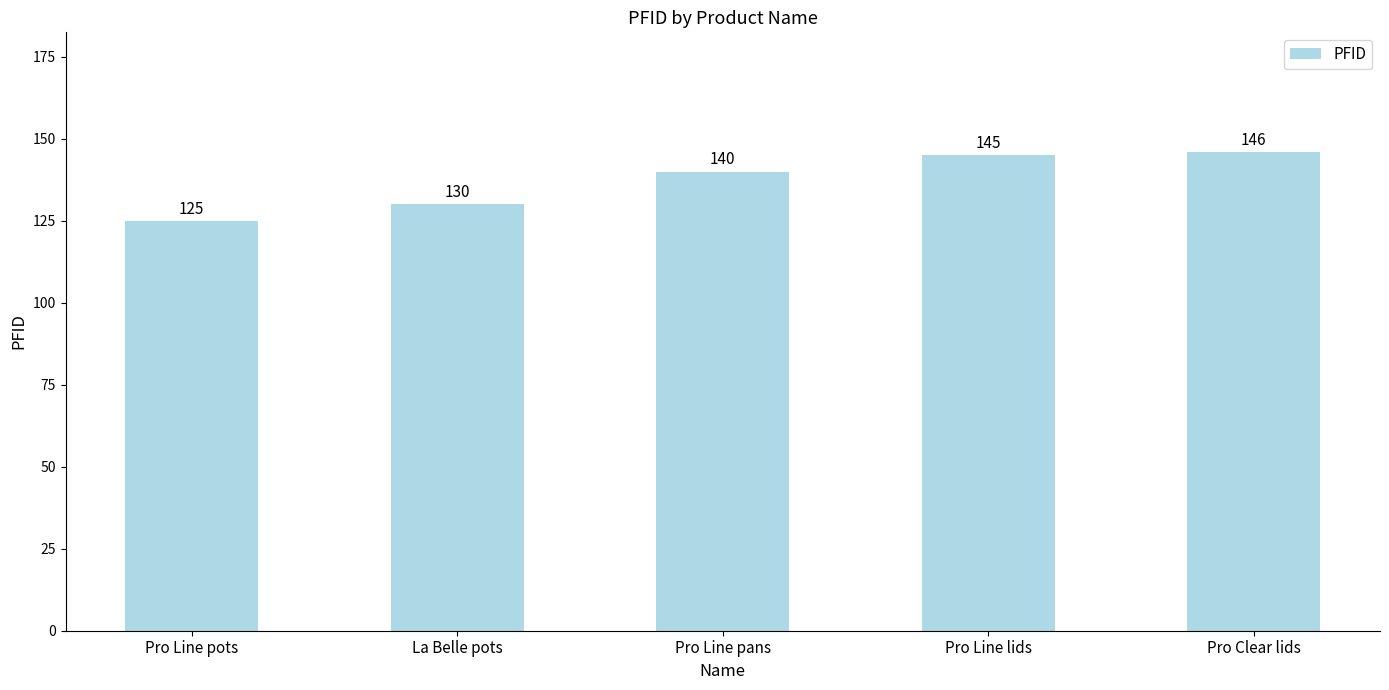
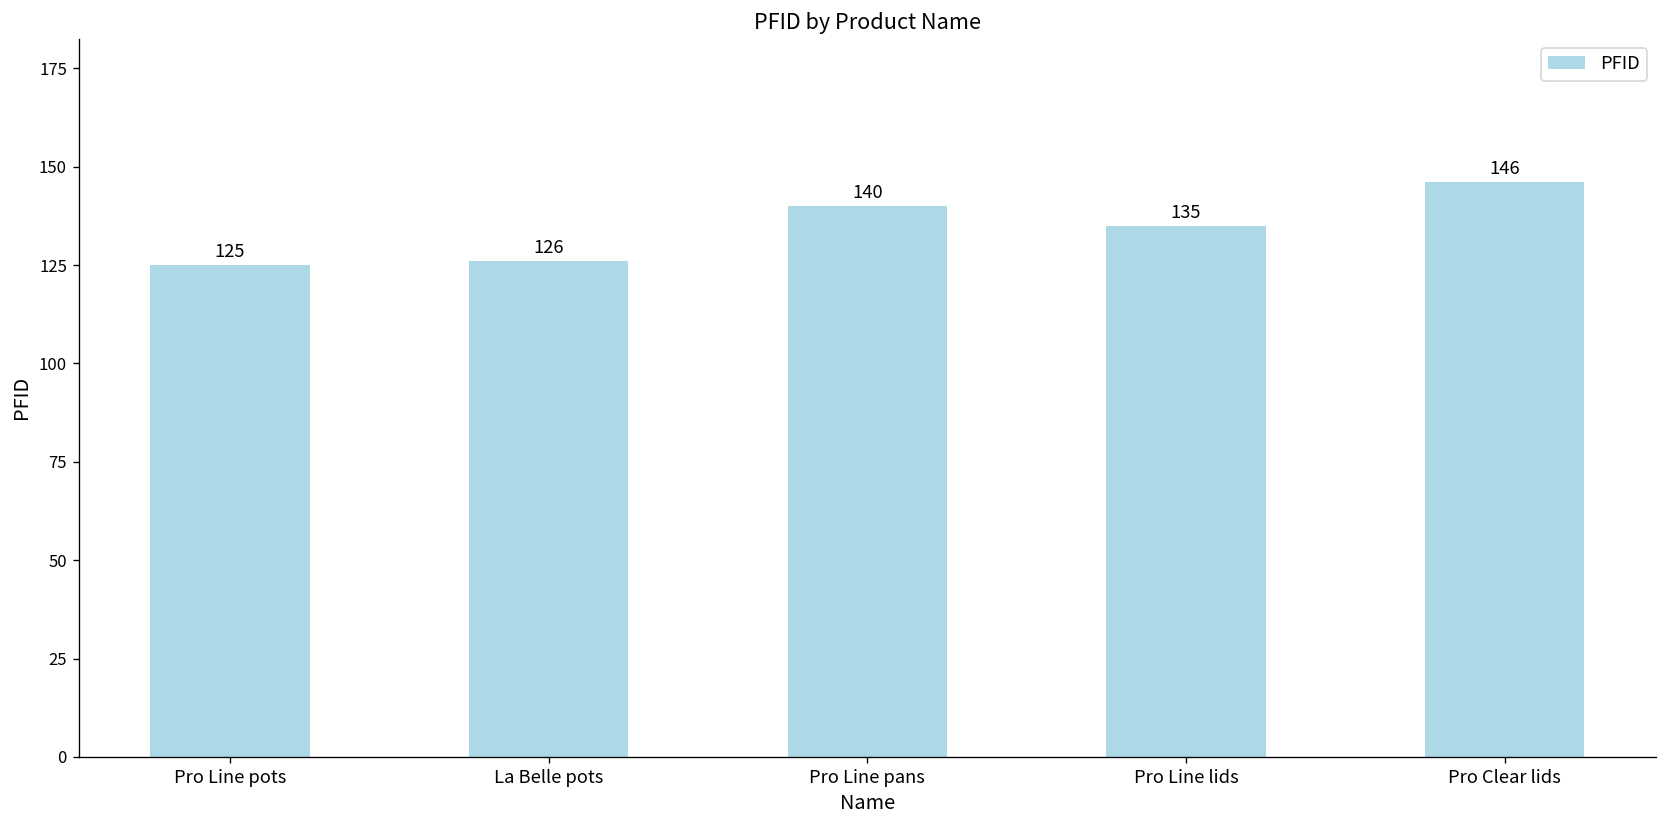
  {
    "Pro Line pots": 125,
-   "La Belle pots": 130,
+   "La Belle pots": 126,
    "Pro Line pans": 140,
-   "Pro Line lids": 145,
+   "Pro Line lids": 135,
    "Pro Clear lids": 146
  }
